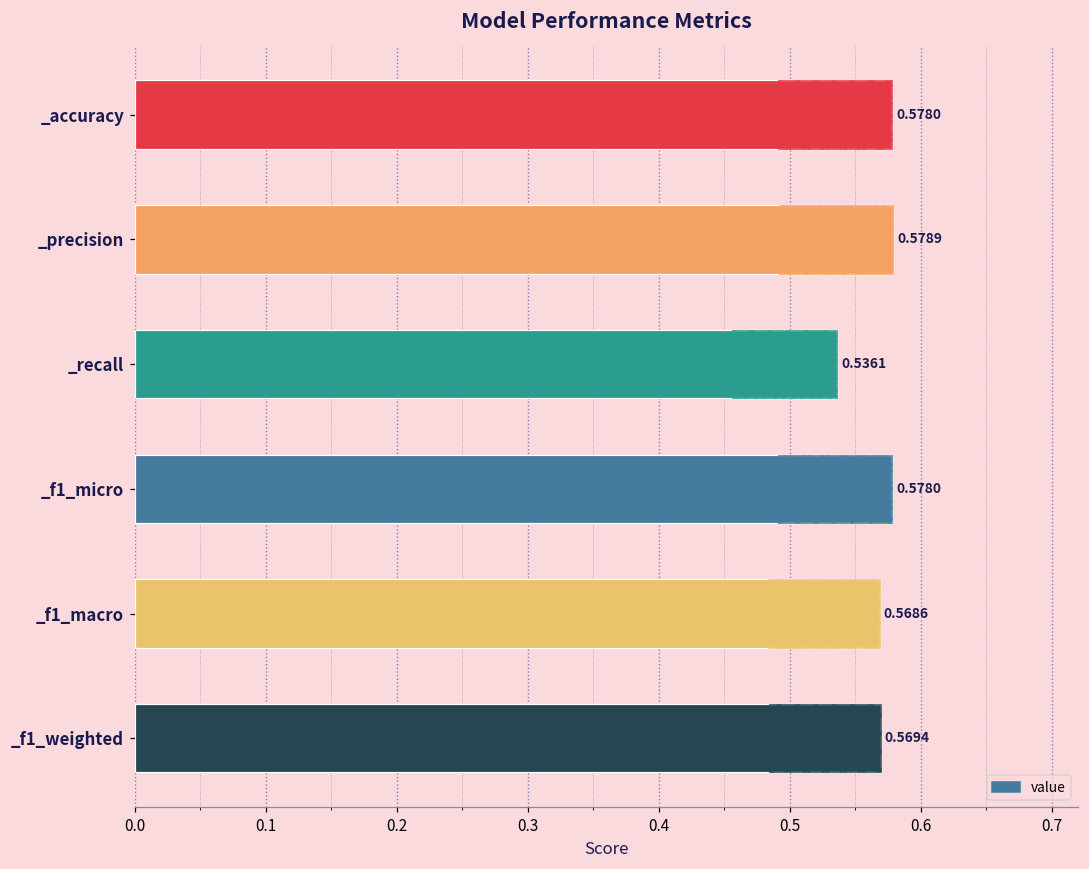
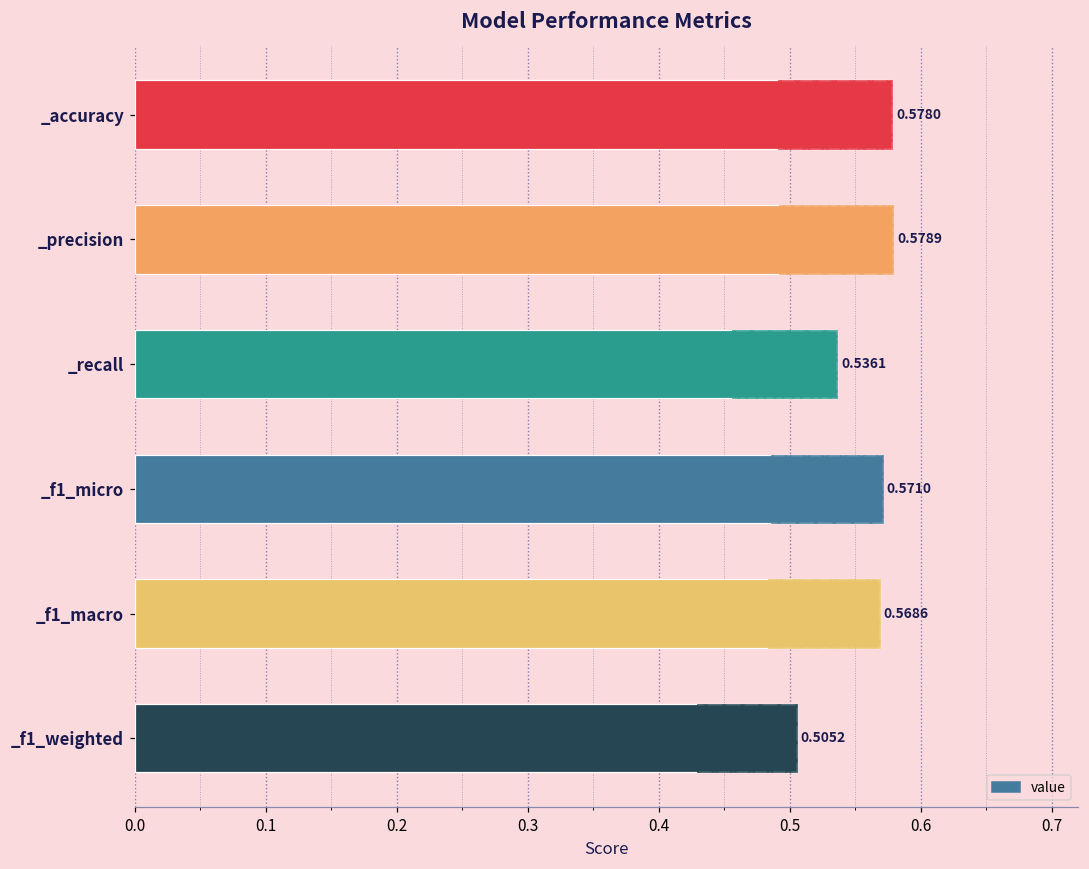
  {
    "_accuracy": 0.5780,
    "_precision": 0.5789,
    "_recall": 0.5361,
-   "_f1_micro": 0.5780,
+   "_f1_micro": 0.5710,
    "_f1_macro": 0.5686,
-   "_f1_weighted": 0.5694
+   "_f1_weighted": 0.5052
  }
